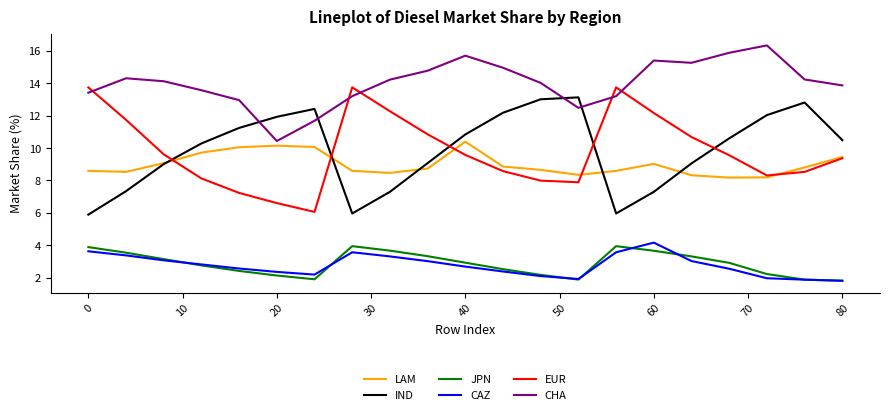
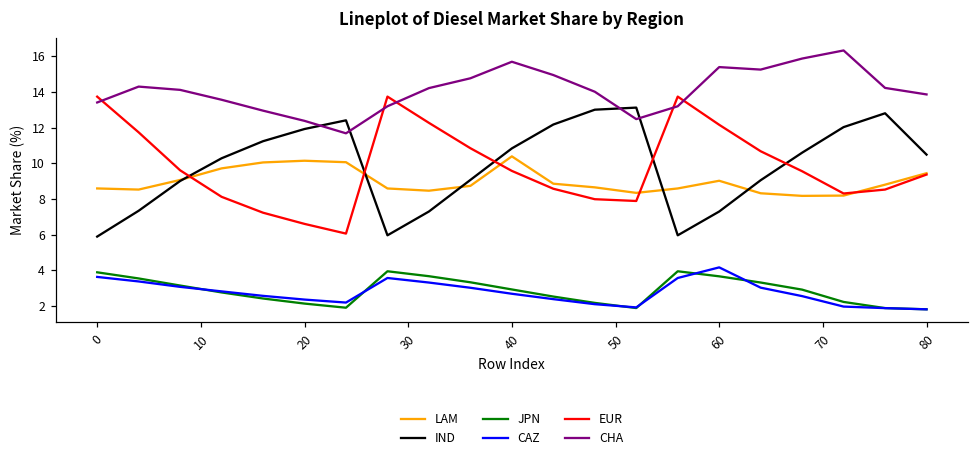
  {
    "LAM": {
      "0": 8.6,
      "20": 10.1,
      "40": 10.4,
      "60": 9.0
    },
    "IND": {
      "0": 5.9,
      "20": 11.9,
      "40": 10.8,
      "60": 7.3,
      "80": 10.5
    },
    "JPN": {
      "0": 3.9,
      "20": 2.1,
      "40": 2.9,
      "60": 3.7
    },
    "CAZ": {
      "0": 3.6,
      "20": 2.4,
      "40": 2.7,
      "60": 4.2
    },
    "EUR": {
      "0": 13.7,
      "20": 6.6,
      "40": 9.6,
      "60": 12.2
    },
    "CHA": {
      "0": 13.4,
-     "20": 10.4,
+     "20": 12.4,
      "40": 15.7,
      "60": 15.4,
      "80": 13.9
    }
  }
